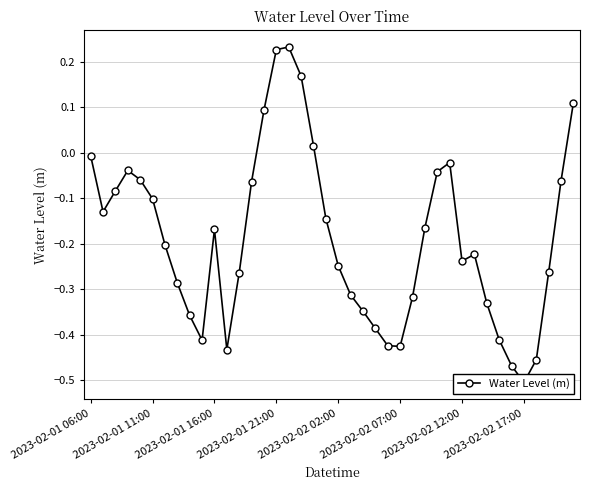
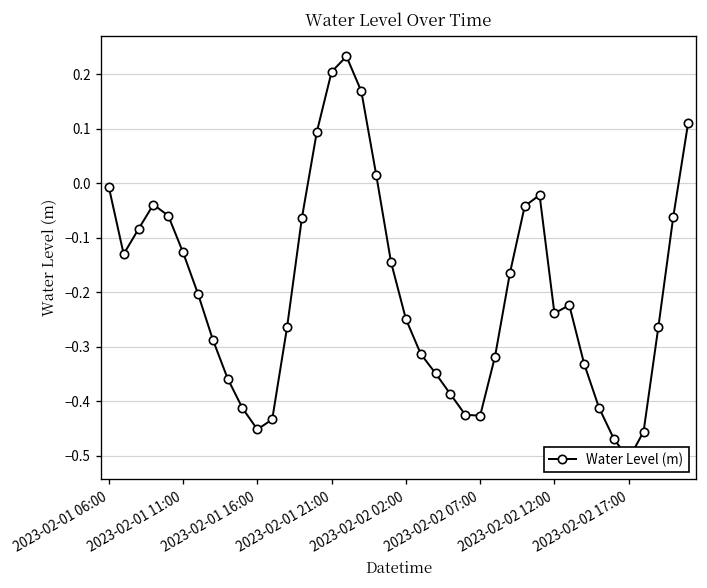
  {
    "2023-02-01 06:00": -0.01,
-   "2023-02-01 11:00": -0.10,
-   "2023-02-01 16:00": -0.17,
-   "2023-02-01 21:00": 0.23,
+   "2023-02-01 11:00": -0.13,
+   "2023-02-01 16:00": -0.45,
+   "2023-02-01 21:00": 0.20,
    "2023-02-02 02:00": -0.25,
    "2023-02-02 07:00": -0.43,
    "2023-02-02 12:00": -0.24
  }
